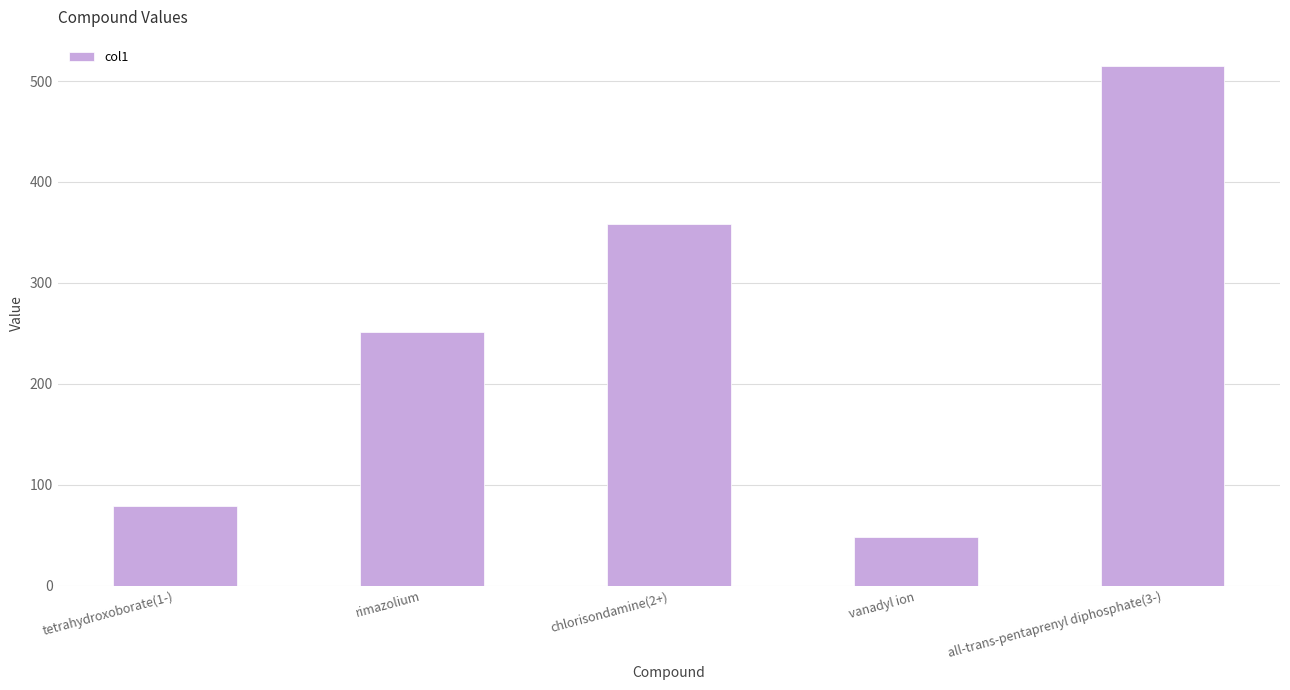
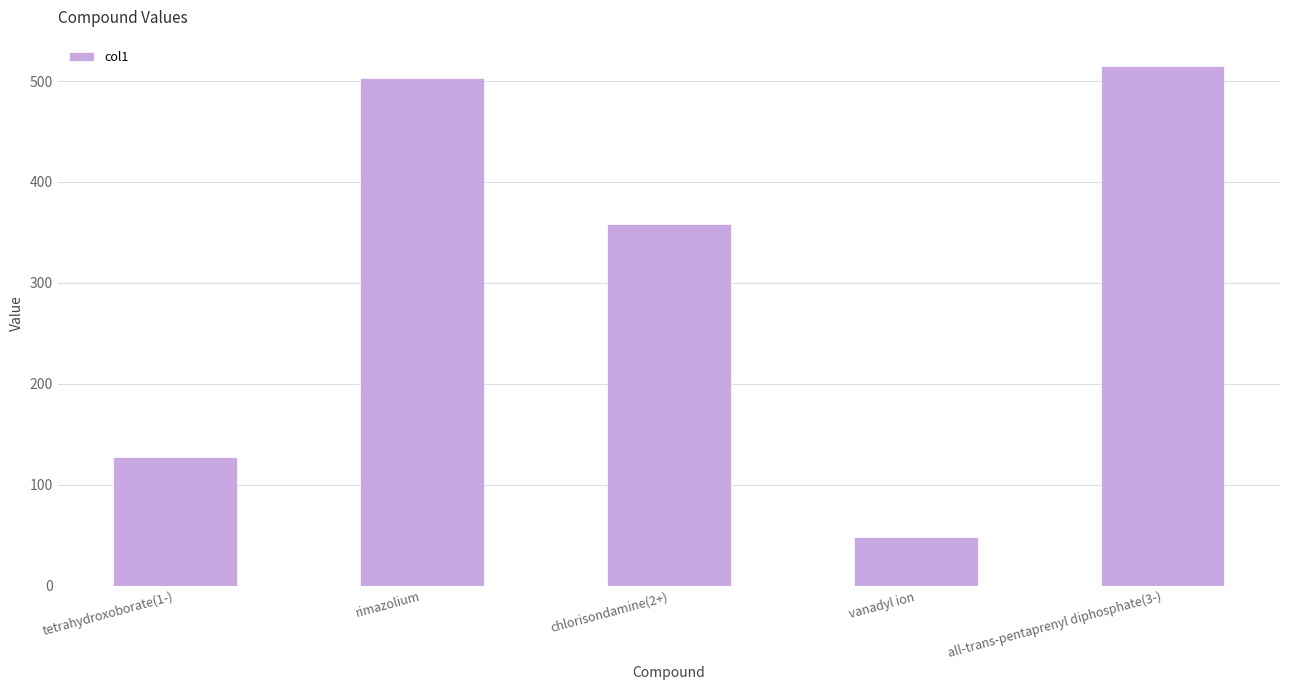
  {
-   "tetrahydroxoborate(1-)": 79,
-   "rimazolium": 251,
+   "tetrahydroxoborate(1-)": 128,
+   "rimazolium": 503,
    "chlorisondamine(2+)": 358,
    "vanadyl ion": 48,
    "all-trans-pentaprenyl diphosphate(3-)": 515
  }
